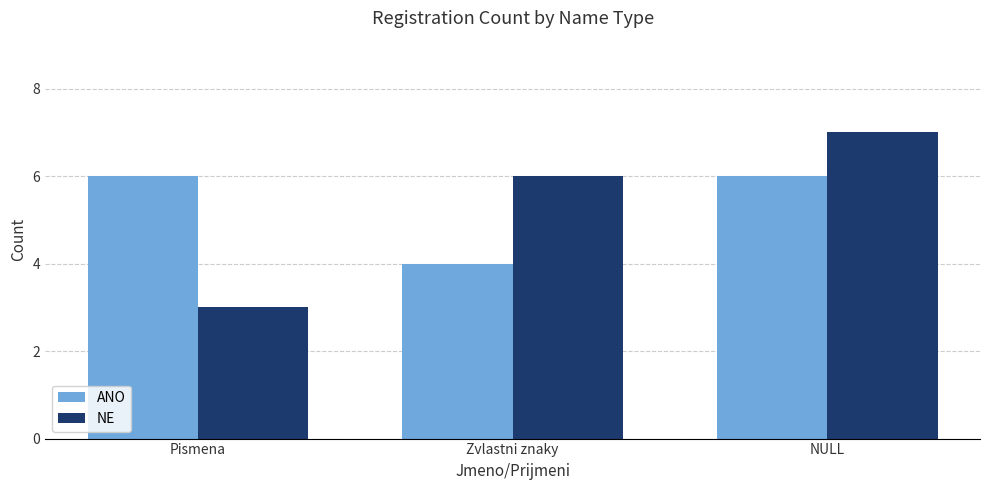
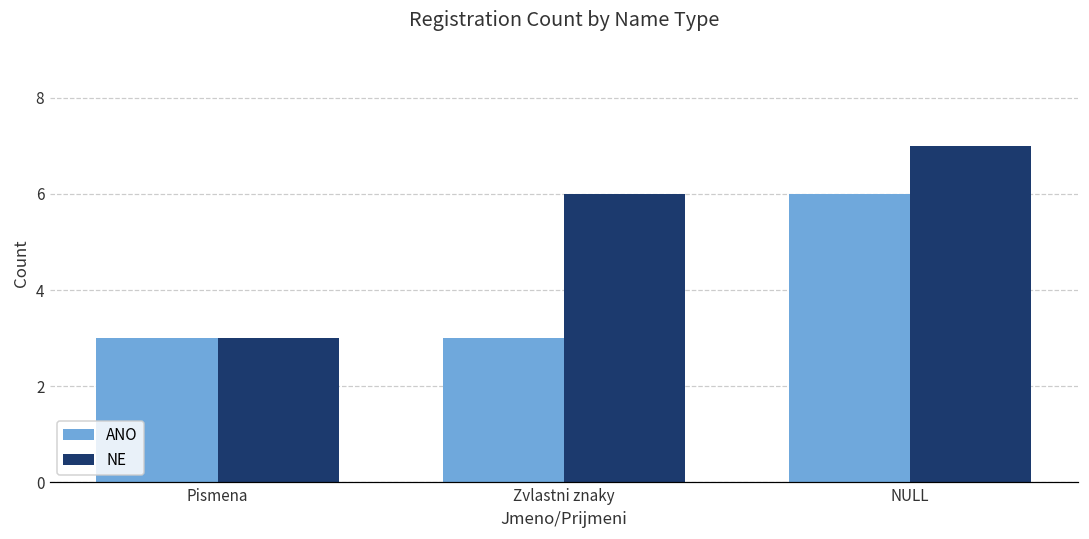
  {
    "ANO": {
-     "Pismena": 6,
-     "Zvlastni znaky": 4,
+     "Pismena": 3,
+     "Zvlastni znaky": 3,
      "NULL": 6
    },
    "NE": {
      "Pismena": 3,
      "Zvlastni znaky": 6,
      "NULL": 7
    }
  }
